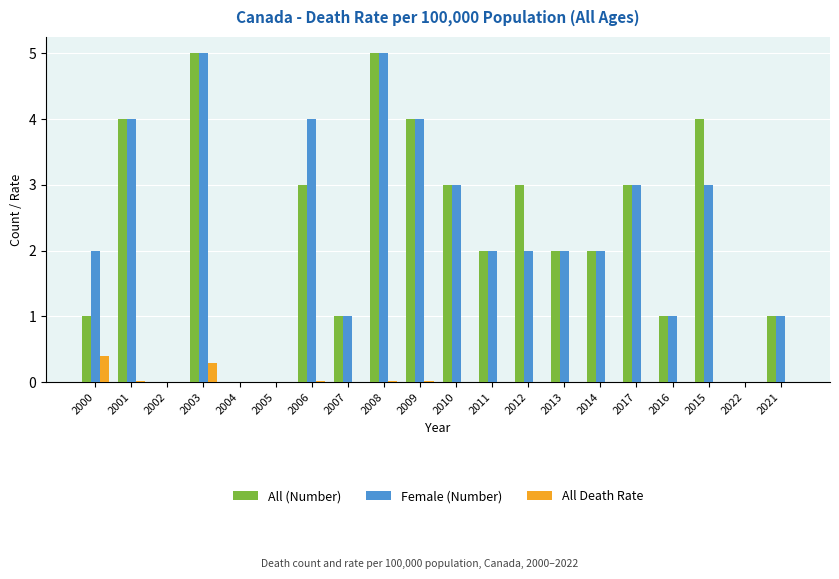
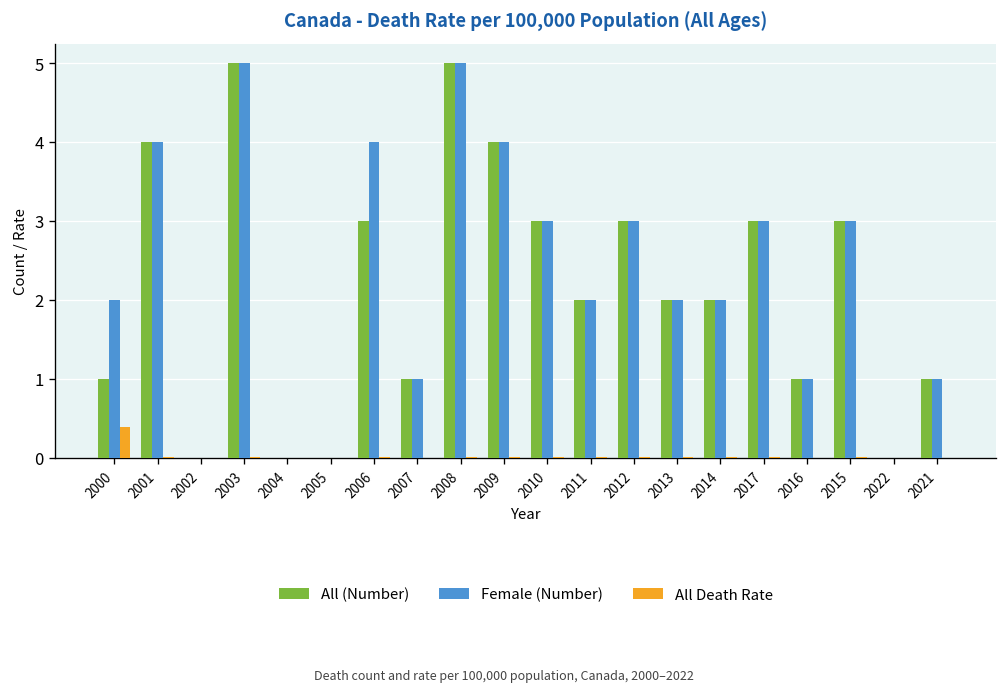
  {
    "All (Number)": {
      "2000": 1,
      "2001": 4,
      "2002": 0,
      "2003": 5,
      "2004": 0,
      "2005": 0,
      "2006": 3,
      "2007": 1,
      "2008": 5,
      "2009": 4,
      "2010": 3,
      "2011": 2,
      "2012": 3,
      "2013": 2,
      "2014": 2,
      "2017": 3,
      "2016": 1,
-     "2015": 4,
+     "2015": 3,
      "2022": 0,
      "2021": 1
    },
    "Female (Number)": {
      "2000": 2,
      "2001": 4,
      "2002": 0,
      "2003": 5,
      "2004": 0,
      "2005": 0,
      "2006": 4,
      "2007": 1,
      "2008": 5,
      "2009": 4,
      "2010": 3,
      "2011": 2,
-     "2012": 2,
+     "2012": 3,
      "2013": 2,
      "2014": 2,
      "2017": 3,
      "2016": 1,
      "2015": 3,
      "2022": 0,
      "2021": 1
    },
    "All Death Rate": {
      "2000": 0.4,
      "2002": 0.0,
-     "2003": 0.3,
+     "2003": 0.0,
      "2004": 0.0,
      "2005": 0.0,
      "2022": 0.0
    }
  }
